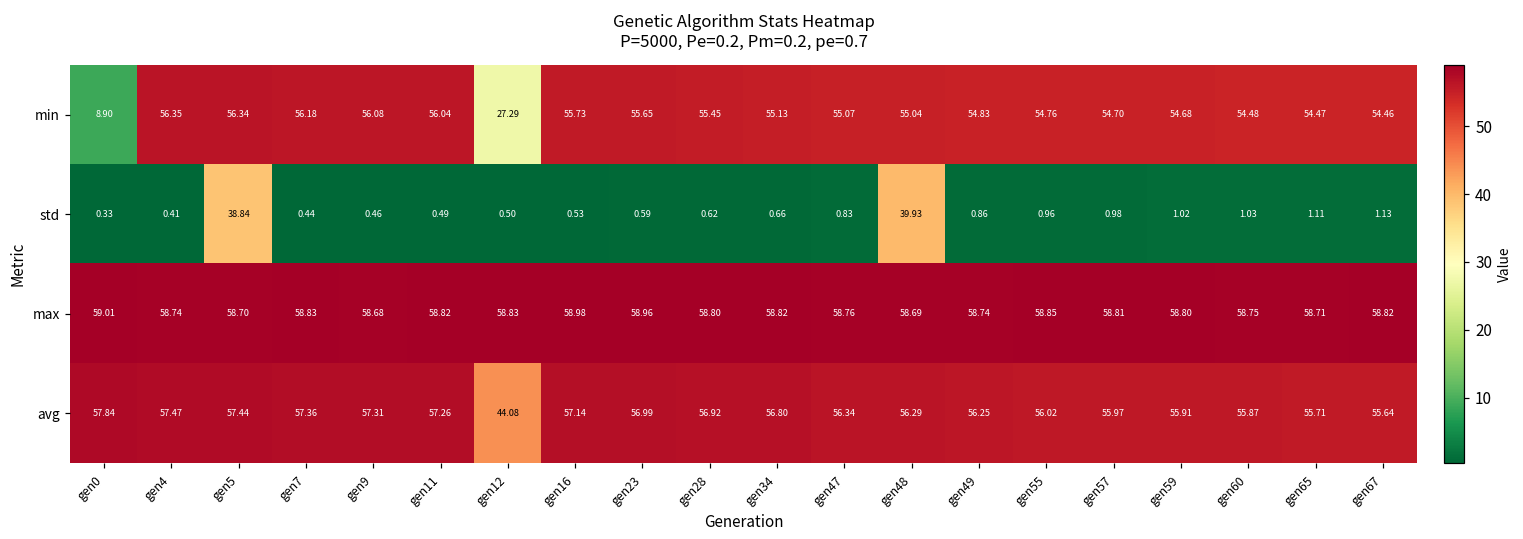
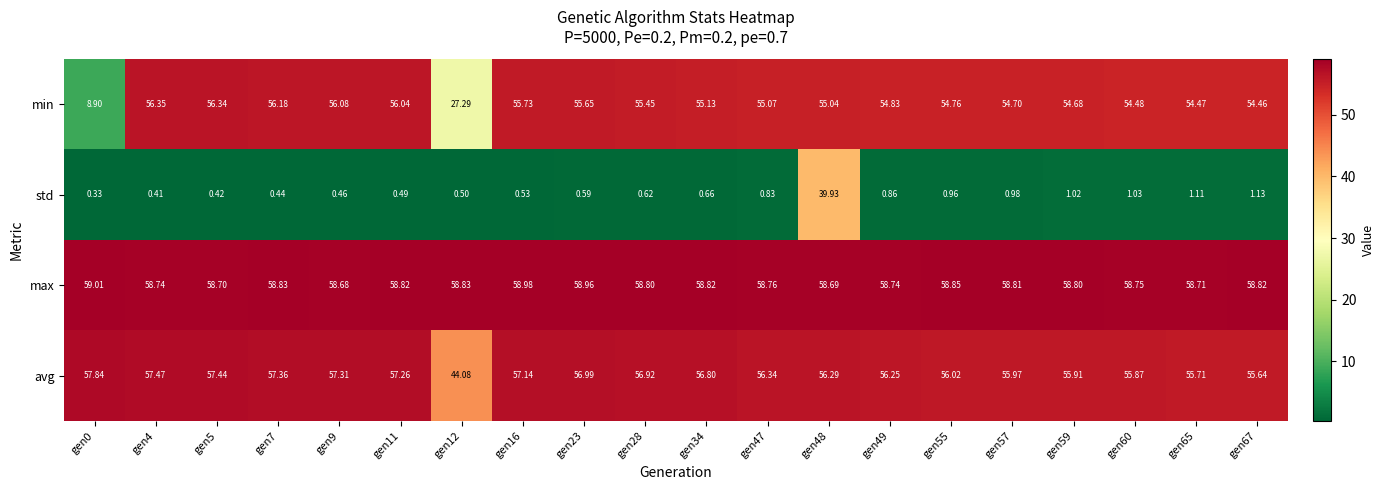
  {
    "min": {
      "gen0": 8.90,
      "gen4": 56.35,
      "gen5": 56.34,
      "gen7": 56.18,
      "gen9": 56.08,
      "gen11": 56.04,
      "gen12": 27.29,
      "gen16": 55.73,
      "gen23": 55.65,
      "gen28": 55.45,
      "gen34": 55.13,
      "gen47": 55.07,
      "gen48": 55.04,
      "gen49": 54.83,
      "gen55": 54.76,
      "gen57": 54.70,
      "gen59": 54.68,
      "gen60": 54.48,
      "gen65": 54.47,
      "gen67": 54.46
    },
    "std": {
      "gen0": 0.33,
      "gen4": 0.41,
-     "gen5": 38.84,
+     "gen5": 0.42,
      "gen7": 0.44,
      "gen9": 0.46,
      "gen11": 0.49,
      "gen12": 0.50,
      "gen16": 0.53,
      "gen23": 0.59,
      "gen28": 0.62,
      "gen34": 0.66,
      "gen47": 0.83,
      "gen48": 39.93,
      "gen49": 0.86,
      "gen55": 0.96,
      "gen57": 0.98,
      "gen59": 1.02,
      "gen60": 1.03,
      "gen65": 1.11,
      "gen67": 1.13
    },
    "max": {
      "gen0": 59.01,
      "gen4": 58.74,
      "gen5": 58.70,
      "gen7": 58.83,
      "gen9": 58.68,
      "gen11": 58.82,
      "gen12": 58.83,
      "gen16": 58.98,
      "gen23": 58.96,
      "gen28": 58.80,
      "gen34": 58.82,
      "gen47": 58.76,
      "gen48": 58.69,
      "gen49": 58.74,
      "gen55": 58.85,
      "gen57": 58.81,
      "gen59": 58.80,
      "gen60": 58.75,
      "gen65": 58.71,
      "gen67": 58.82
    },
    "avg": {
      "gen0": 57.84,
      "gen4": 57.47,
      "gen5": 57.44,
      "gen7": 57.36,
      "gen9": 57.31,
      "gen11": 57.26,
      "gen12": 44.08,
      "gen16": 57.14,
      "gen23": 56.99,
      "gen28": 56.92,
      "gen34": 56.80,
      "gen47": 56.34,
      "gen48": 56.29,
      "gen49": 56.25,
      "gen55": 56.02,
      "gen57": 55.97,
      "gen59": 55.91,
      "gen60": 55.87,
      "gen65": 55.71,
      "gen67": 55.64
    }
  }
